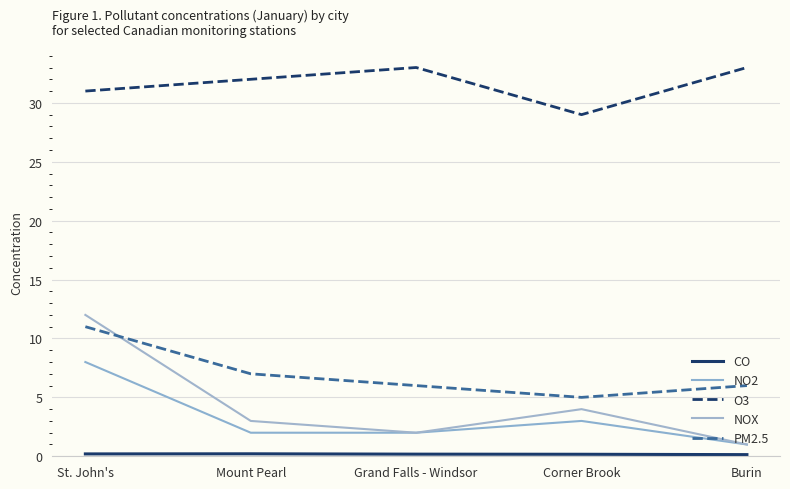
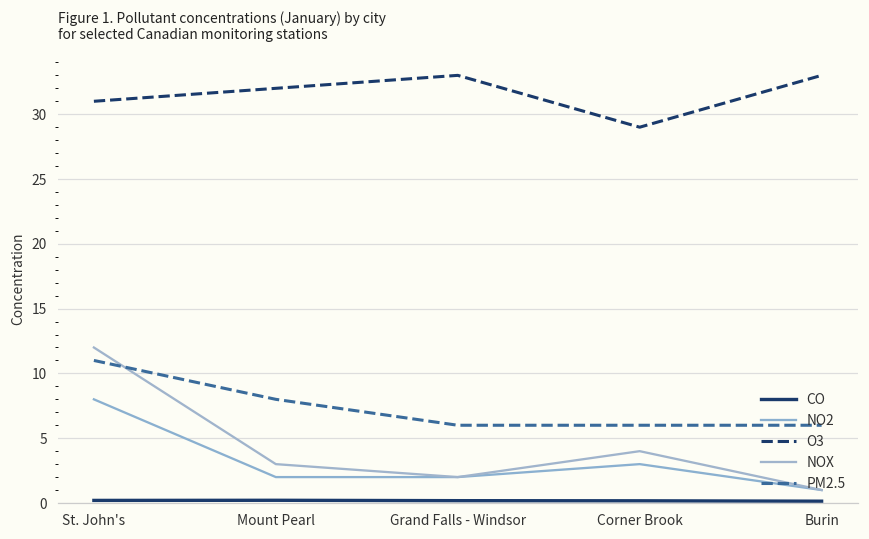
  {
    "PM2.5": {
      "St. John's": 11,
-     "Mount Pearl": 7,
+     "Mount Pearl": 8,
      "Grand Falls - Windsor": 6,
-     "Corner Brook": 5,
+     "Corner Brook": 6,
      "Burin": 6
    }
  }
